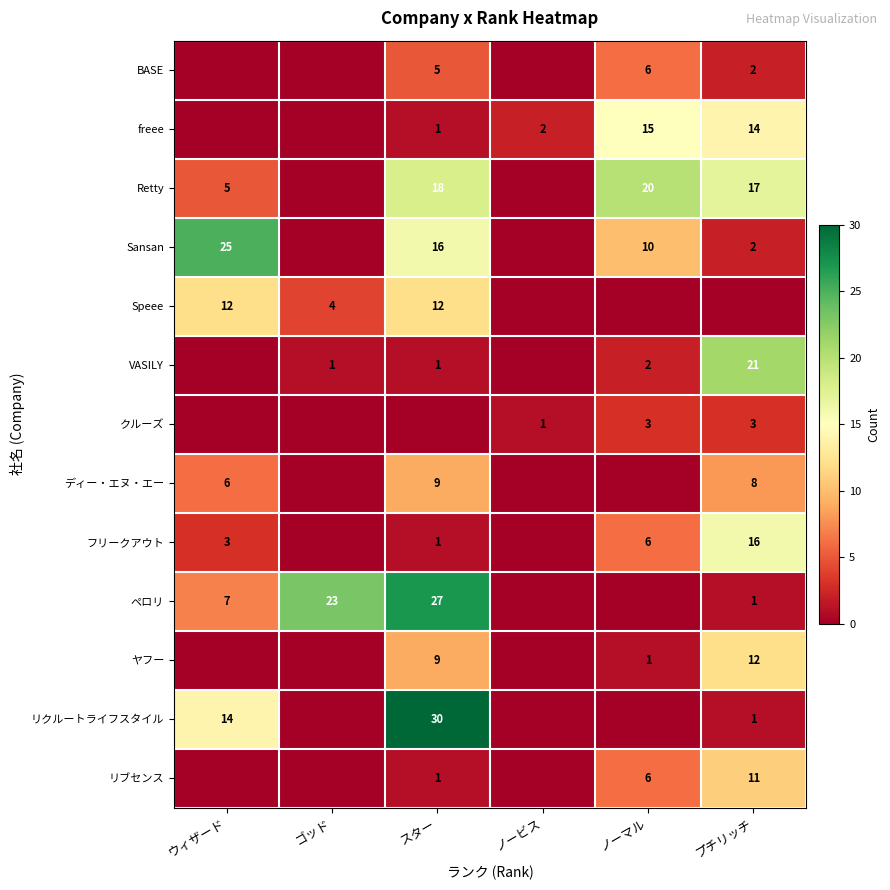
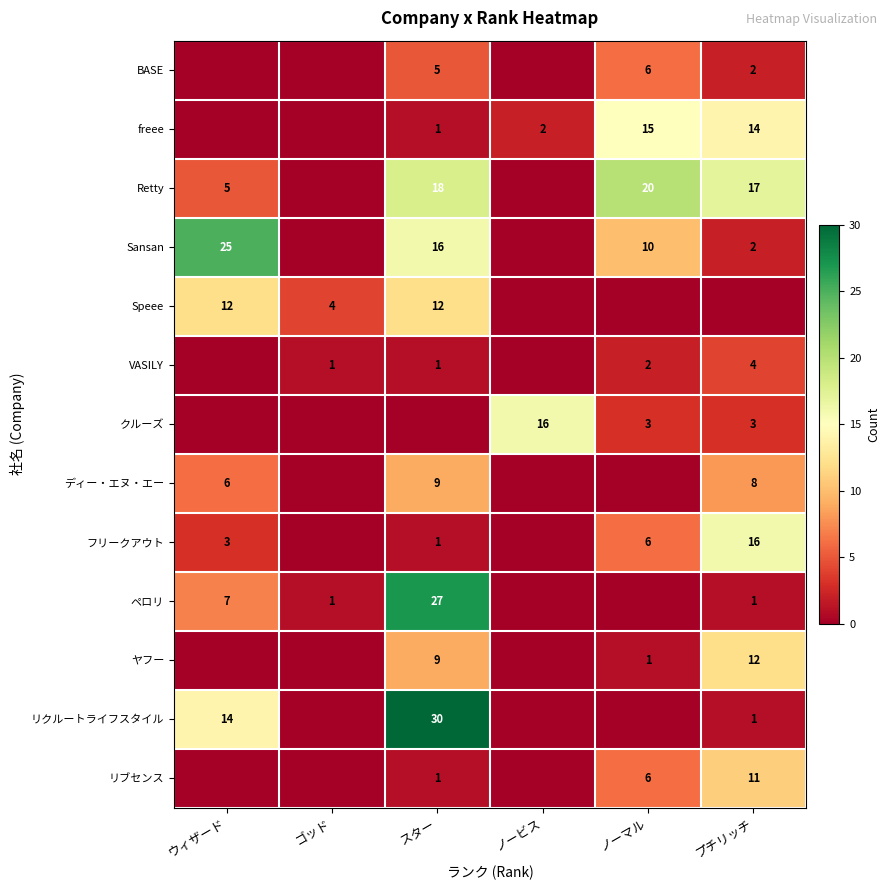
  {
    "BASE": {
      "スター": 5,
      "ノーマル": 6,
      "プチリッチ": 2
    },
    "freee": {
      "スター": 1,
      "ノービス": 2,
      "ノーマル": 15,
      "プチリッチ": 14
    },
    "Retty": {
      "ウィザード": 5,
      "スター": 18,
      "ノーマル": 20,
      "プチリッチ": 17
    },
    "Sansan": {
      "ウィザード": 25,
      "スター": 16,
      "ノーマル": 10,
      "プチリッチ": 2
    },
    "Speee": {
      "ウィザード": 12,
      "ゴッド": 4,
      "スター": 12
    },
    "VASILY": {
      "ゴッド": 1,
      "スター": 1,
      "ノーマル": 2,
-     "プチリッチ": 21
+     "プチリッチ": 4
    },
    "クルーズ": {
-     "ノービス": 1,
+     "ノービス": 16,
      "ノーマル": 3,
      "プチリッチ": 3
    },
    "ディー・エヌ・エー": {
      "ウィザード": 6,
      "スター": 9,
      "プチリッチ": 8
    },
    "フリークアウト": {
      "ウィザード": 3,
      "スター": 1,
      "ノーマル": 6,
      "プチリッチ": 16
    },
    "ペロリ": {
      "ウィザード": 7,
-     "ゴッド": 23,
+     "ゴッド": 1,
      "スター": 27,
      "プチリッチ": 1
    },
    "ヤフー": {
      "スター": 9,
      "ノーマル": 1,
      "プチリッチ": 12
    },
    "リクルートライフスタイル": {
      "ウィザード": 14,
      "スター": 30,
      "プチリッチ": 1
    },
    "リブセンス": {
      "スター": 1,
      "ノーマル": 6,
      "プチリッチ": 11
    }
  }
